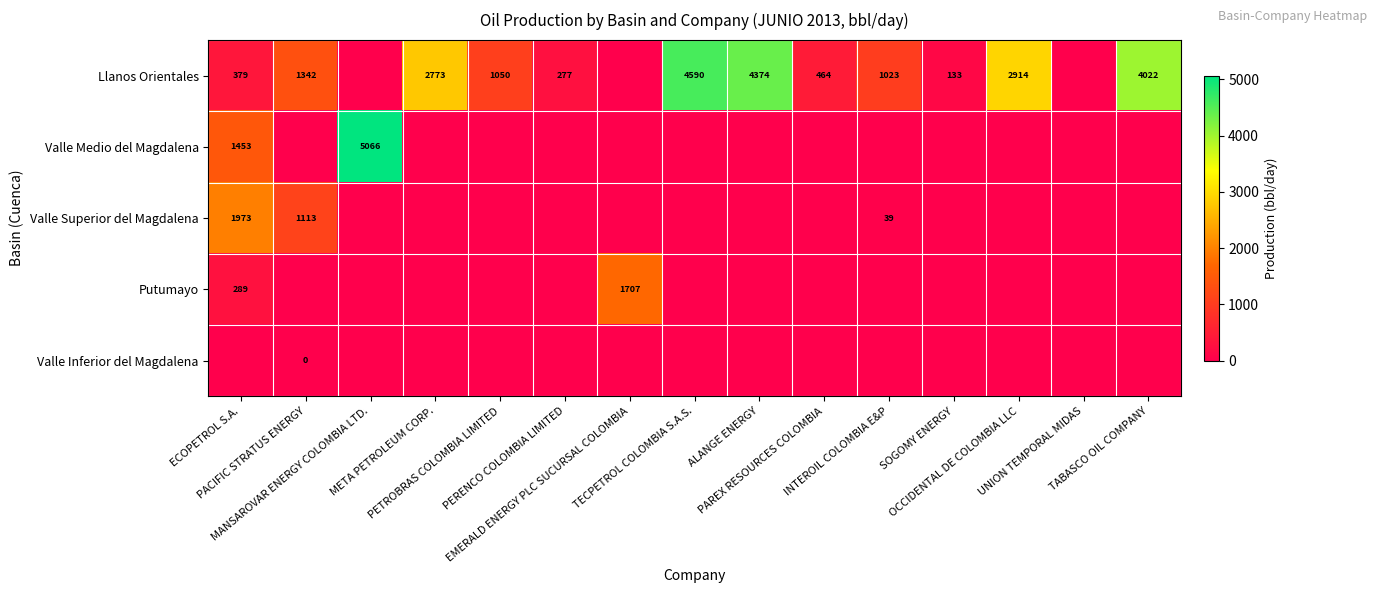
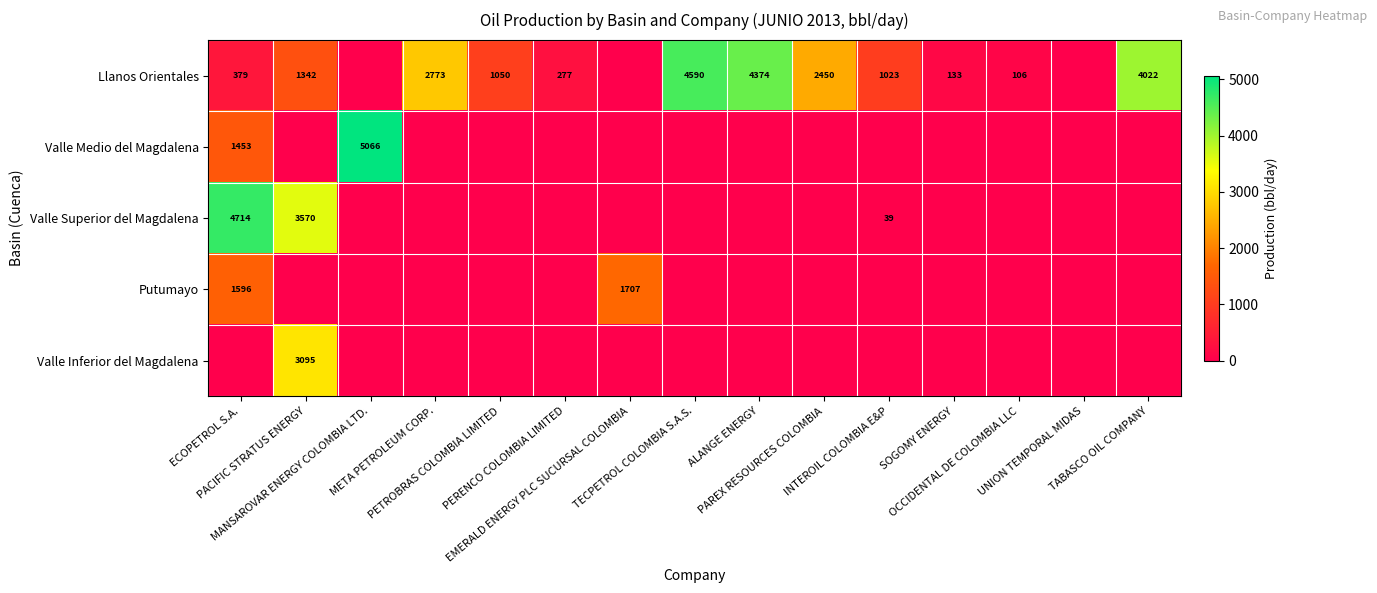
  {
    "Llanos Orientales": {
      "ECOPETROL S.A.": 379,
      "PACIFIC STRATUS ENERGY": 1342,
      "META PETROLEUM CORP.": 2773,
      "PETROBRAS COLOMBIA LIMITED": 1050,
      "PERENCO COLOMBIA LIMITED": 277,
      "TECPETROL COLOMBIA S.A.S.": 4590,
      "ALANGE ENERGY": 4374,
-     "PAREX RESOURCES COLOMBIA": 464,
+     "PAREX RESOURCES COLOMBIA": 2450,
      "INTEROIL COLOMBIA E&P": 1023,
      "SOGOMY ENERGY": 133,
-     "OCCIDENTAL DE COLOMBIA LLC": 2914,
+     "OCCIDENTAL DE COLOMBIA LLC": 106,
      "TABASCO OIL COMPANY": 4022
    },
    "Valle Medio del Magdalena": {
      "ECOPETROL S.A.": 1453,
      "MANSAROVAR ENERGY COLOMBIA LTD.": 5066
    },
    "Valle Superior del Magdalena": {
-     "ECOPETROL S.A.": 1973,
-     "PACIFIC STRATUS ENERGY": 1113,
+     "ECOPETROL S.A.": 4714,
+     "PACIFIC STRATUS ENERGY": 3570,
      "INTEROIL COLOMBIA E&P": 39
    },
    "Putumayo": {
-     "ECOPETROL S.A.": 289,
+     "ECOPETROL S.A.": 1596,
      "EMERALD ENERGY PLC SUCURSAL COLOMBIA": 1707
    },
    "Valle Inferior del Magdalena": {
-     "PACIFIC STRATUS ENERGY": 0
+     "PACIFIC STRATUS ENERGY": 3095
    }
  }
